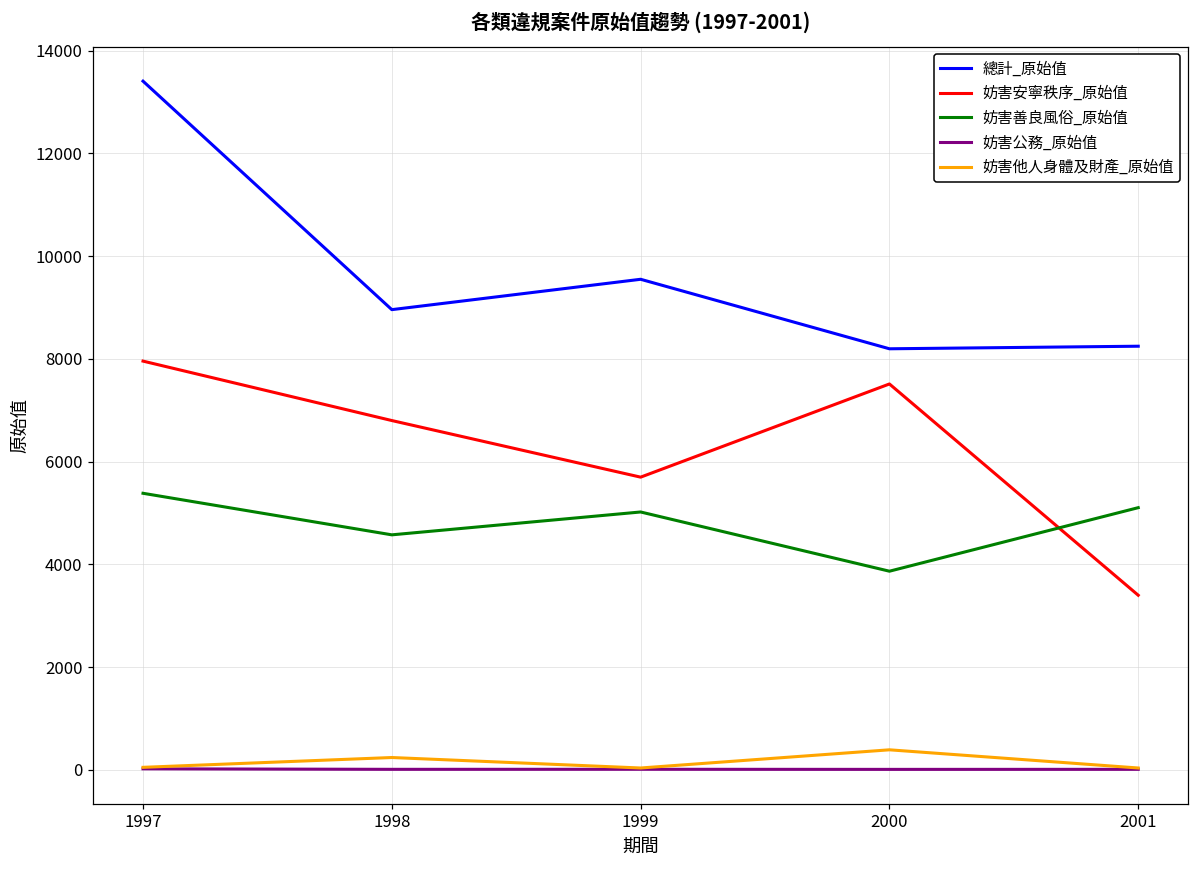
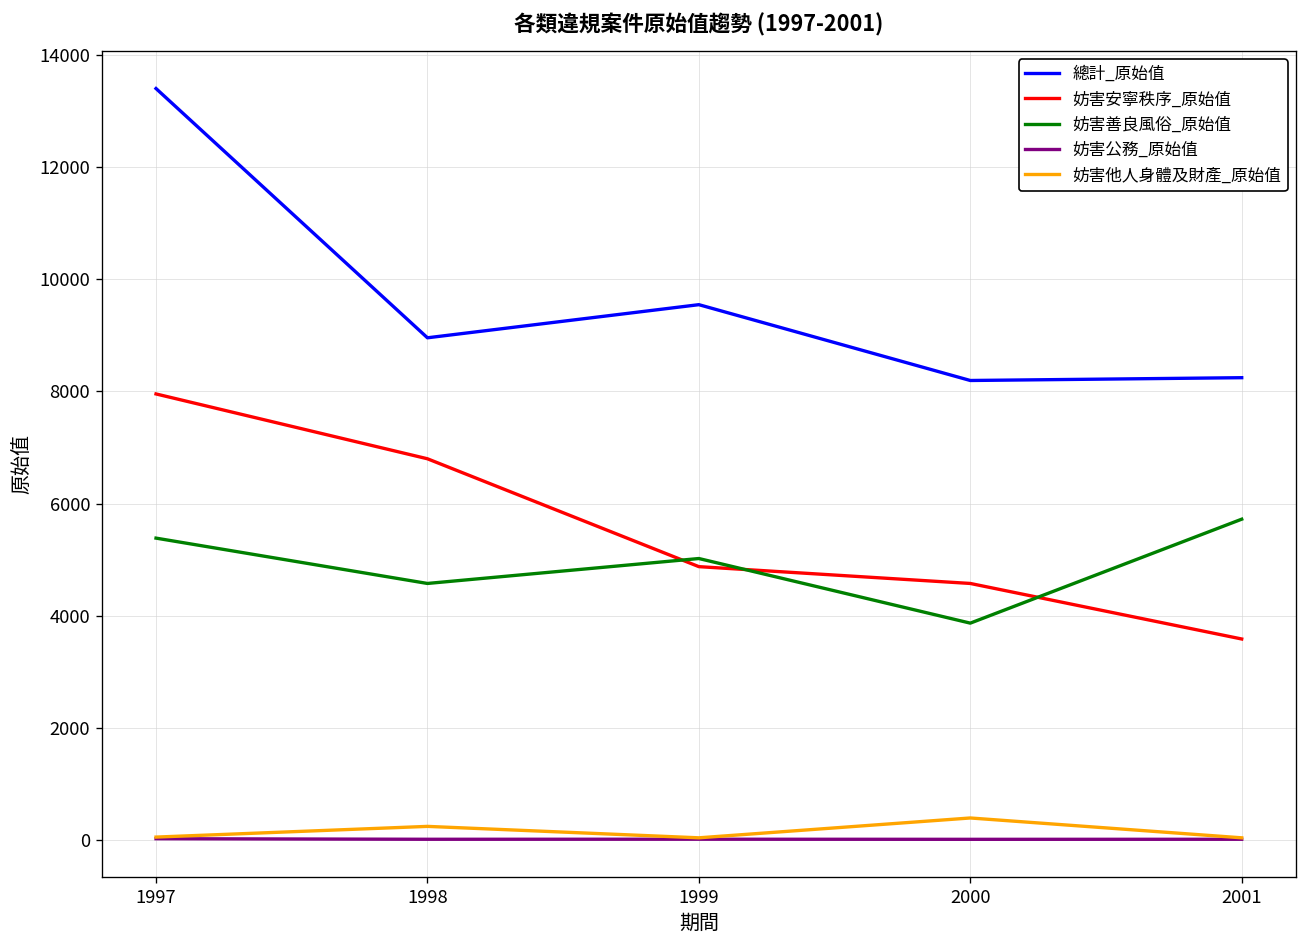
  {
    "總計_原始值": {
      "1997": 13400,
      "1998": 9000,
      "1999": 9500,
      "2000": 8200,
      "2001": 8200
    },
    "妨害安寧秩序_原始值": {
      "1997": 8000,
      "1998": 6800,
-     "1999": 5700,
-     "2000": 7500,
-     "2001": 3400
+     "1999": 4900,
+     "2000": 4600,
+     "2001": 3600
    },
    "妨害善良風俗_原始值": {
      "1997": 5400,
      "1998": 4600,
      "1999": 5000,
      "2000": 3900,
-     "2001": 5100
+     "2001": 5700
    },
    "妨害公務_原始值": {
      "1998": 0,
      "2000": 0
    },
    "妨害他人身體及財產_原始值": {
      "1998": 200,
      "2000": 400
    }
  }
